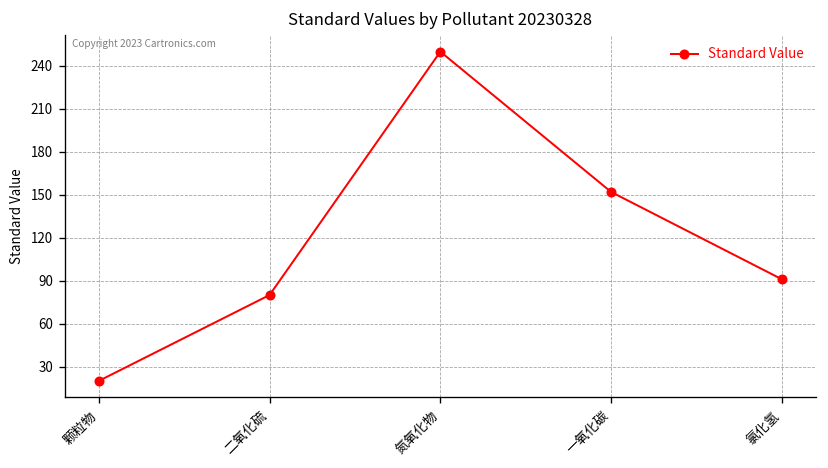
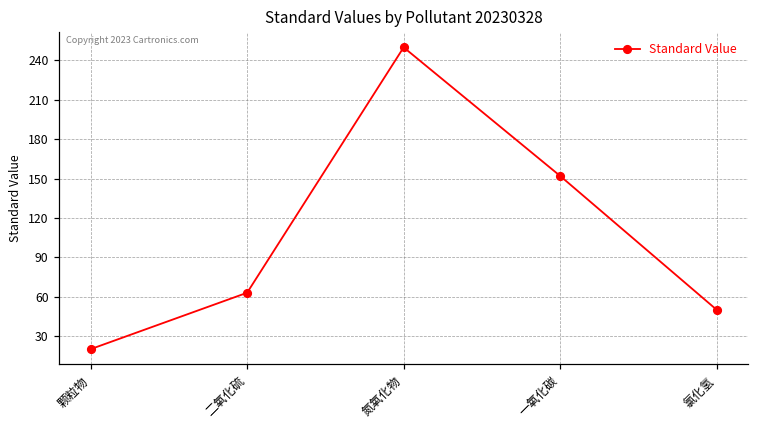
  {
    "颗粒物": 20,
-   "二氧化硫": 80,
+   "二氧化硫": 63,
    "氮氧化物": 250,
    "一氧化碳": 152,
-   "氯化氢": 91
+   "氯化氢": 50
  }
